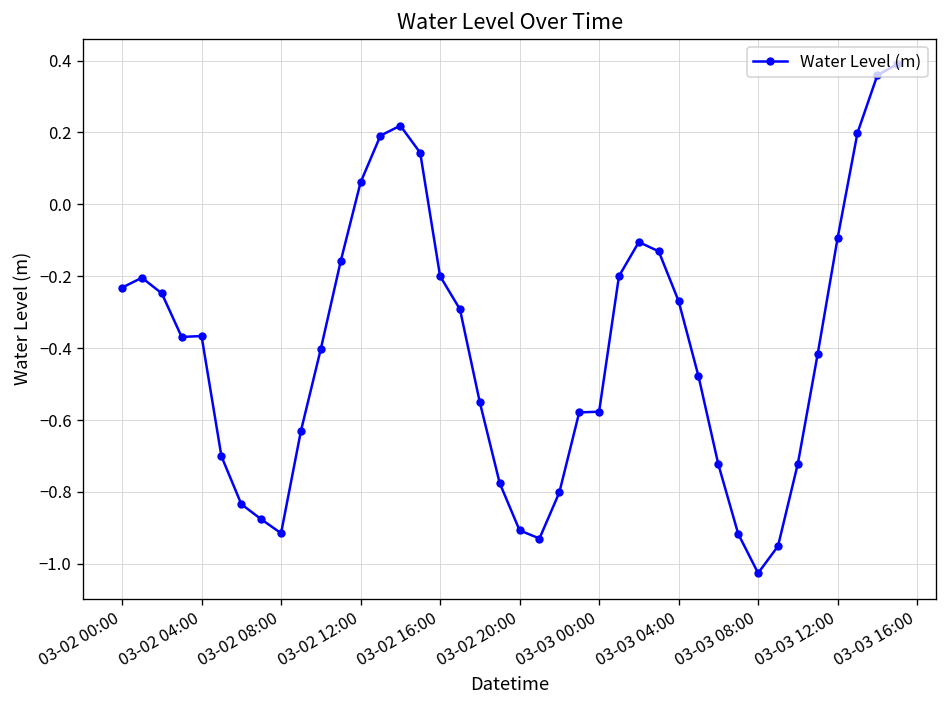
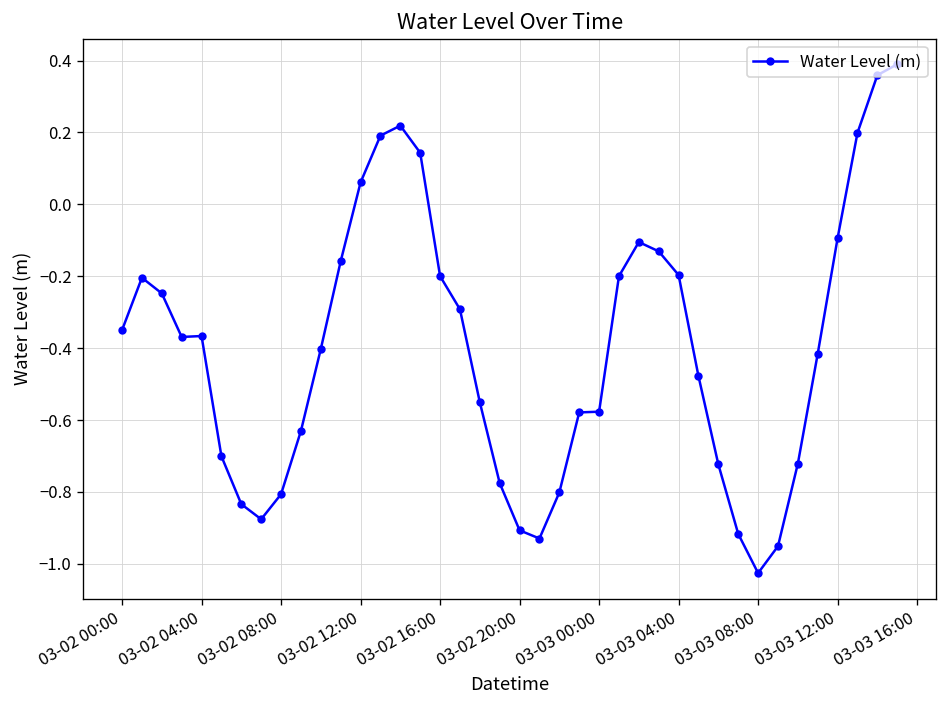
  {
-   "03-02 00:00": -0.23,
+   "03-02 00:00": -0.35,
    "03-02 04:00": -0.37,
-   "03-02 08:00": -0.91,
+   "03-02 08:00": -0.81,
    "03-02 12:00": 0.06,
    "03-02 16:00": -0.20,
    "03-02 20:00": -0.91,
    "03-03 00:00": -0.58,
-   "03-03 04:00": -0.27,
+   "03-03 04:00": -0.20,
    "03-03 08:00": -1.03,
    "03-03 12:00": -0.09
  }
